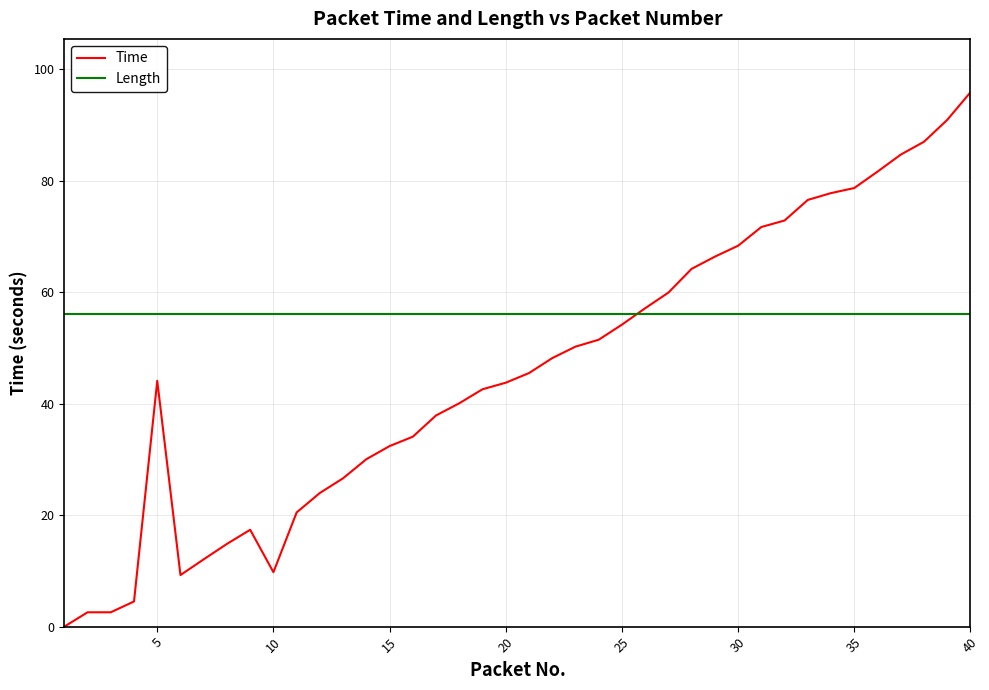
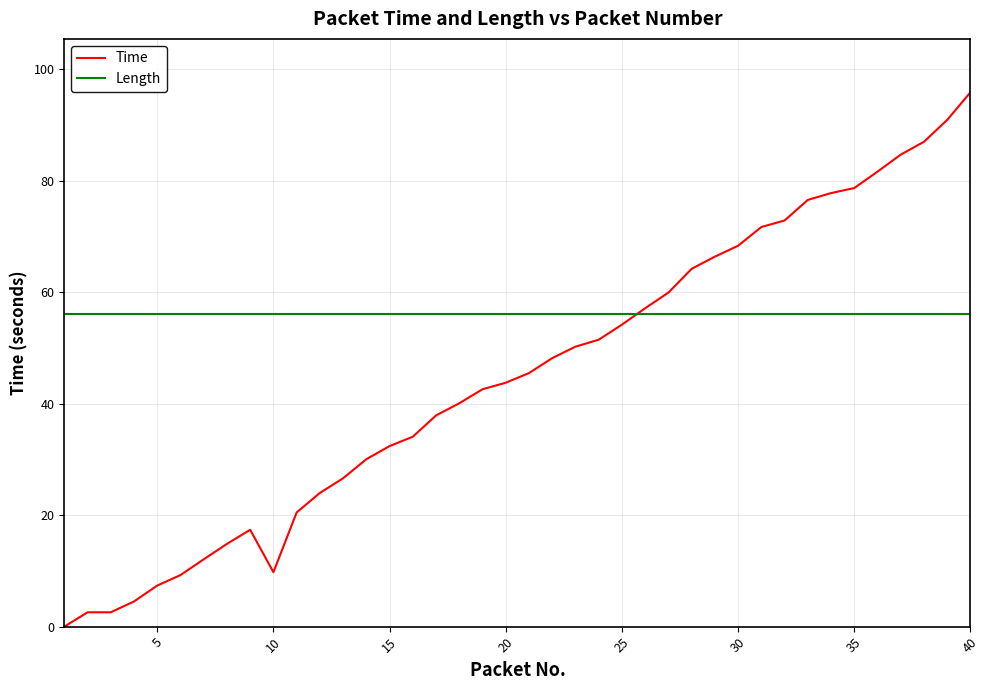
  {
    "Time": {
-     "5": 44,
+     "5": 7,
      "10": 10,
      "15": 32,
      "20": 44,
      "25": 54,
      "30": 68,
      "35": 79,
      "40": 96
    },
    "Length": {
      "5": 56,
      "10": 56,
      "15": 56,
      "20": 56,
      "25": 56,
      "30": 56,
      "35": 56,
      "40": 56
    }
  }
